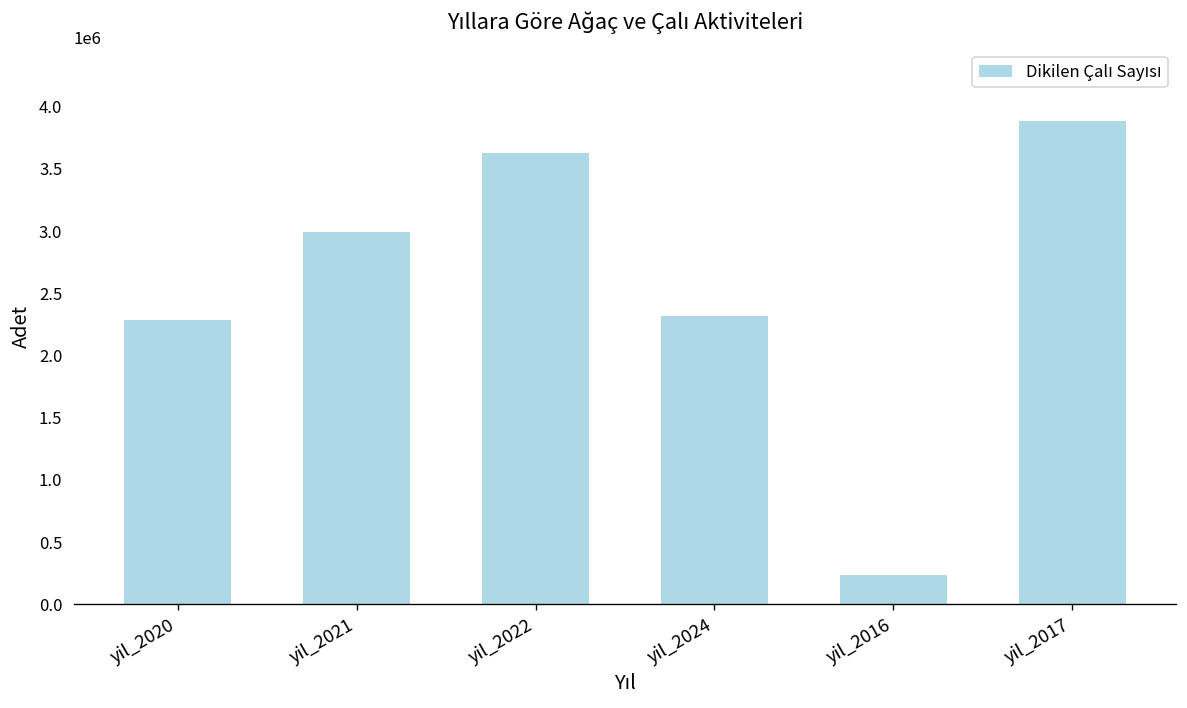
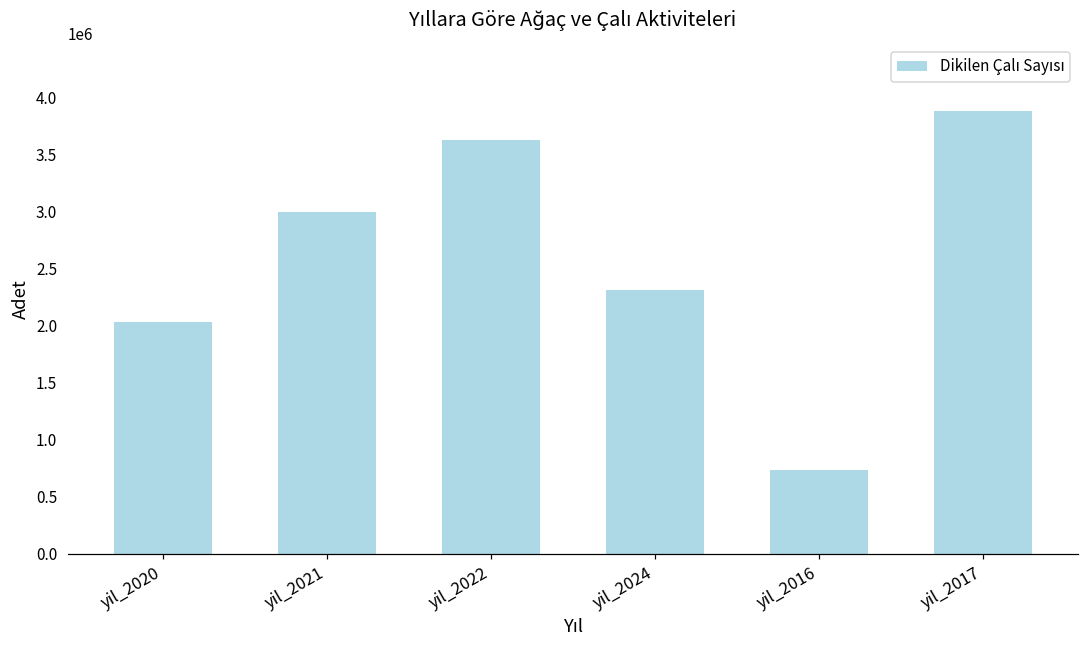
  {
-   "yil_2020": 2290000,
+   "yil_2020": 2030000,
    "yil_2021": 3000000,
    "yil_2022": 3630000,
    "yil_2024": 2320000,
-   "yil_2016": 230000,
+   "yil_2016": 730000,
    "yil_2017": 3880000
  }
